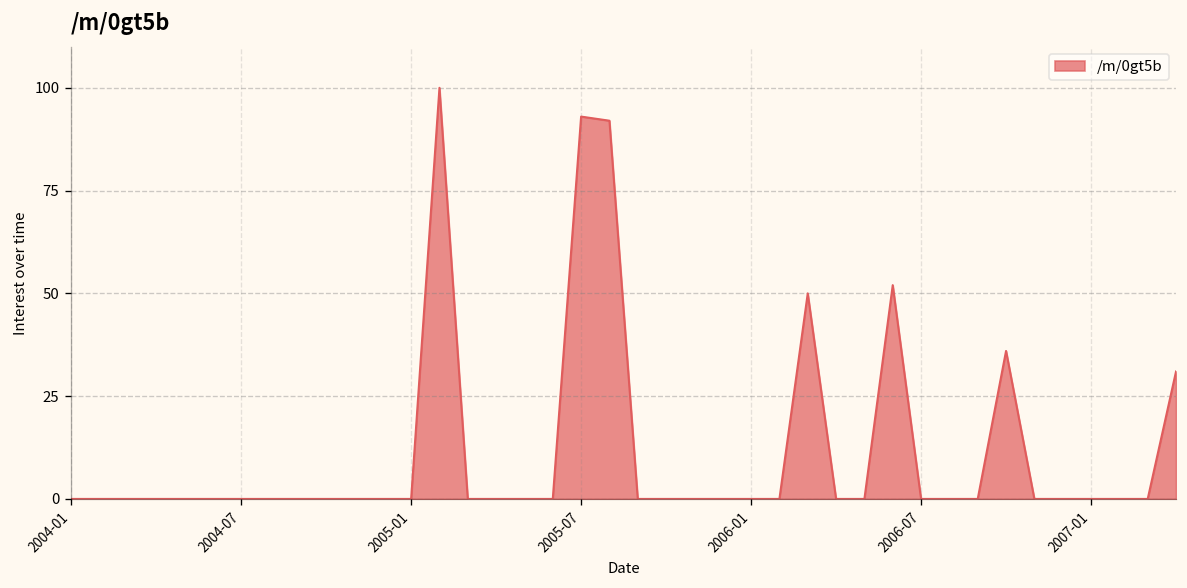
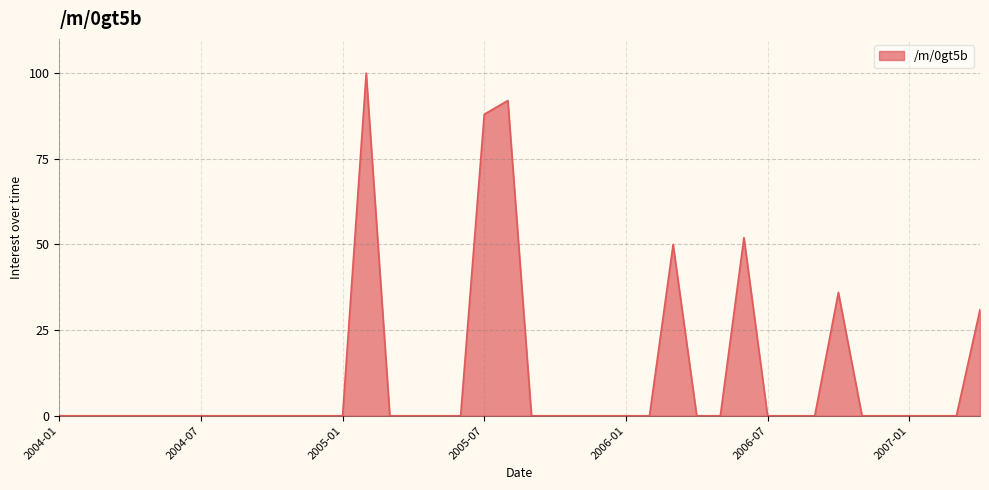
  {
    "2004-01": 0,
    "2004-07": 0,
    "2005-01": 0,
-   "2005-07": 93,
+   "2005-07": 88,
    "2006-01": 0,
    "2006-07": 0,
    "2007-01": 0
  }
